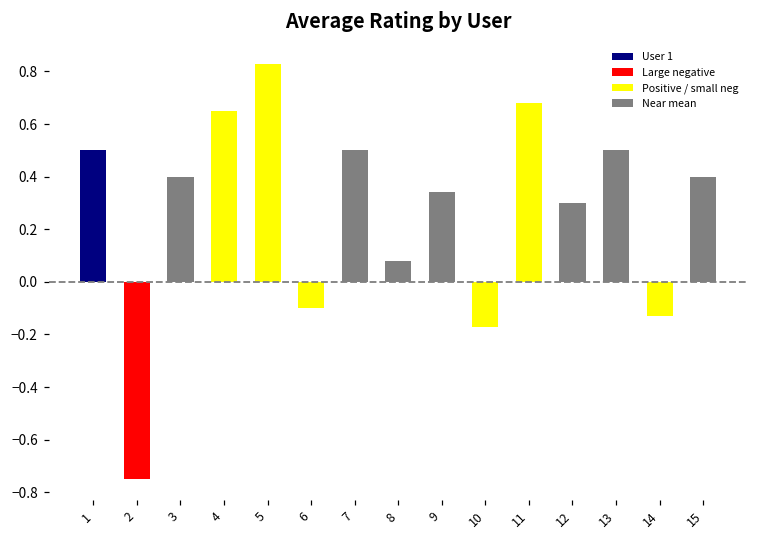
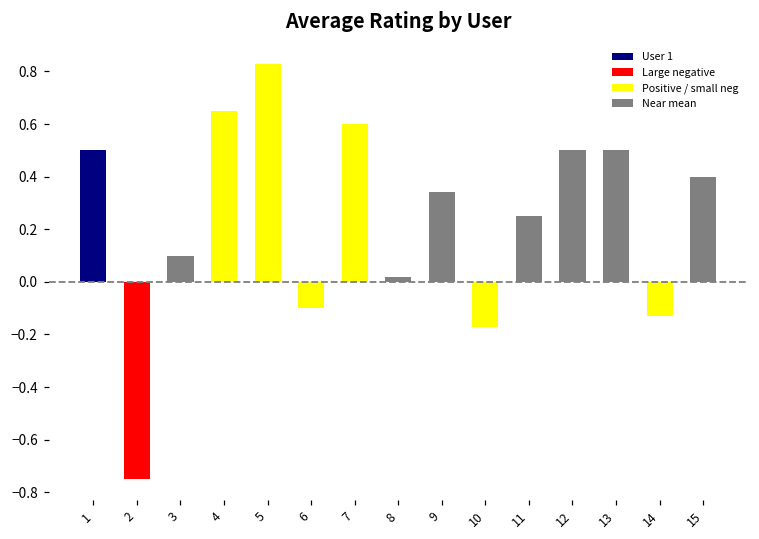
  {
    "1": 0.50,
    "2": -0.75,
-   "3": 0.40,
+   "3": 0.10,
    "4": 0.65,
    "5": 0.83,
    "6": -0.10,
-   "7": 0.50,
-   "8": 0.08,
+   "7": 0.60,
+   "8": 0.02,
    "9": 0.34,
    "10": -0.17,
-   "11": 0.68,
-   "12": 0.30,
+   "11": 0.25,
+   "12": 0.50,
    "13": 0.50,
    "14": -0.13,
    "15": 0.40
  }
